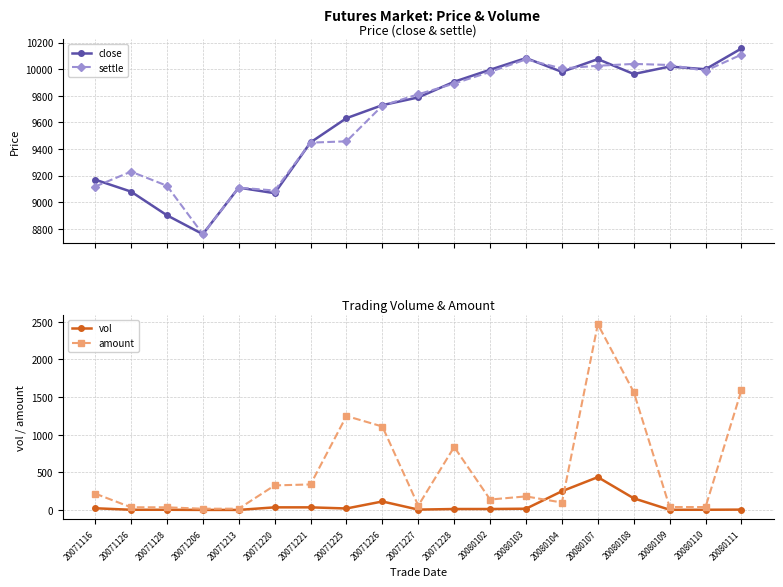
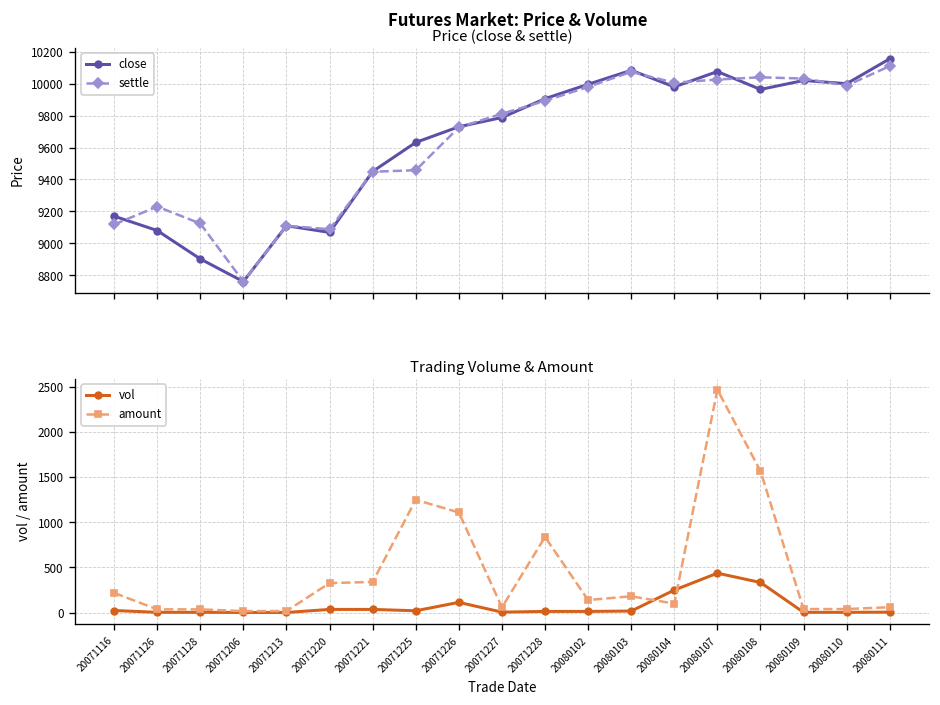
  {
    "Trading Volume & Amount": {
      "vol": {
        "20071116": 0,
        "20071220": 0,
        "20071221": 0,
        "20071225": 0,
        "20071226": 100,
        "20071227": 0,
        "20071228": 0,
        "20080102": 0,
        "20080103": 0,
        "20080104": 300,
        "20080107": 400,
-       "20080108": 200,
+       "20080108": 300,
        "20080109": 0,
        "20080110": 0,
        "20080111": 0
      },
      "amount": {
        "20071116": 200,
        "20071220": 300,
        "20071221": 300,
        "20071225": 1200,
        "20071226": 1100,
        "20071227": 100,
        "20071228": 800,
        "20080102": 100,
        "20080103": 200,
        "20080104": 100,
        "20080107": 2500,
        "20080108": 1600,
        "20080109": 0,
        "20080110": 0,
-       "20080111": 1600
+       "20080111": 100
      }
    }
  }
